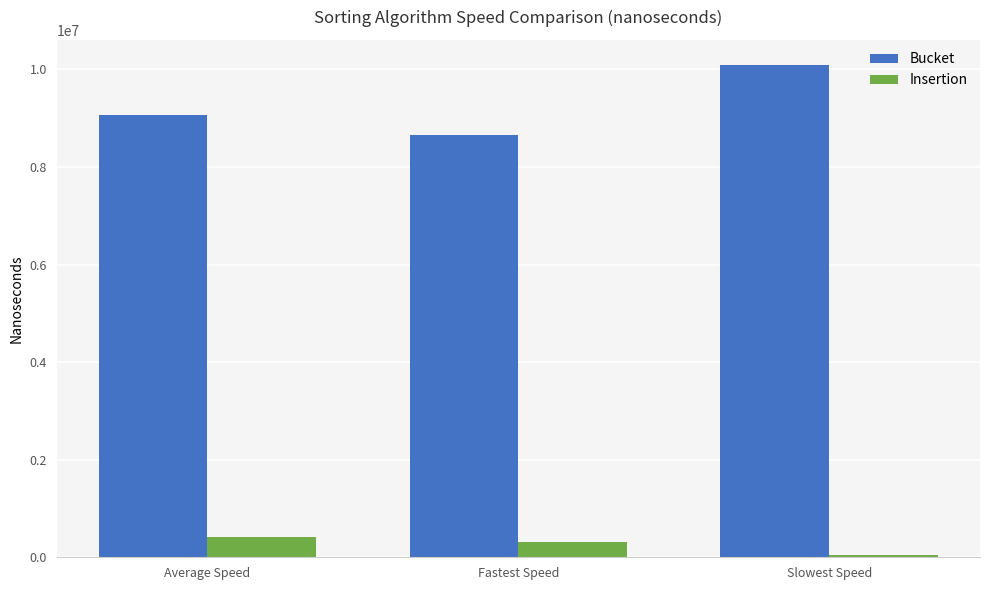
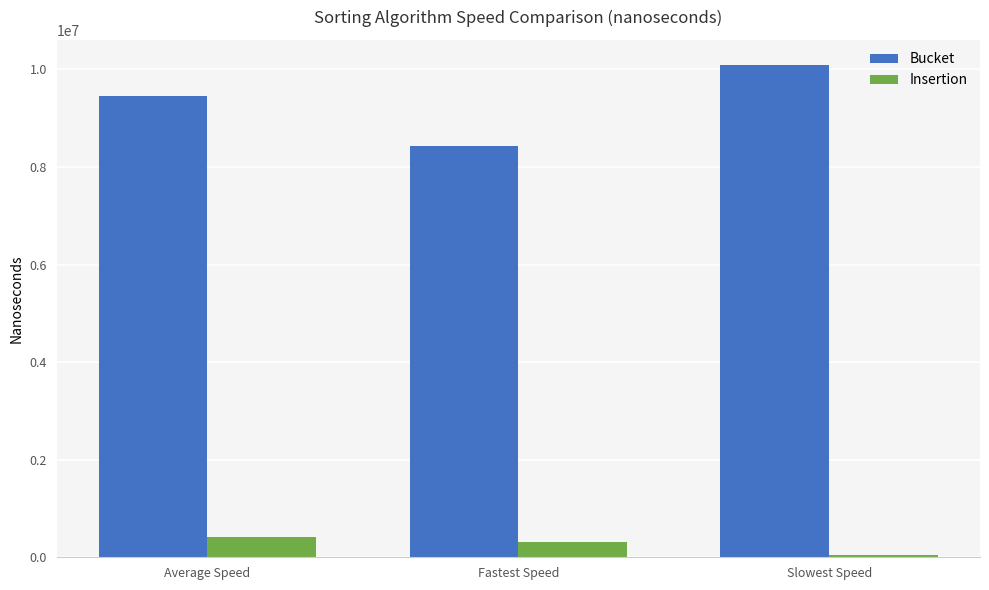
  {
    "Bucket": {
-     "Average Speed": 9100000,
-     "Fastest Speed": 8700000,
+     "Average Speed": 9500000,
+     "Fastest Speed": 8400000,
      "Slowest Speed": 10100000
    },
    "Insertion": {
      "Average Speed": 400000,
      "Fastest Speed": 300000
    }
  }
